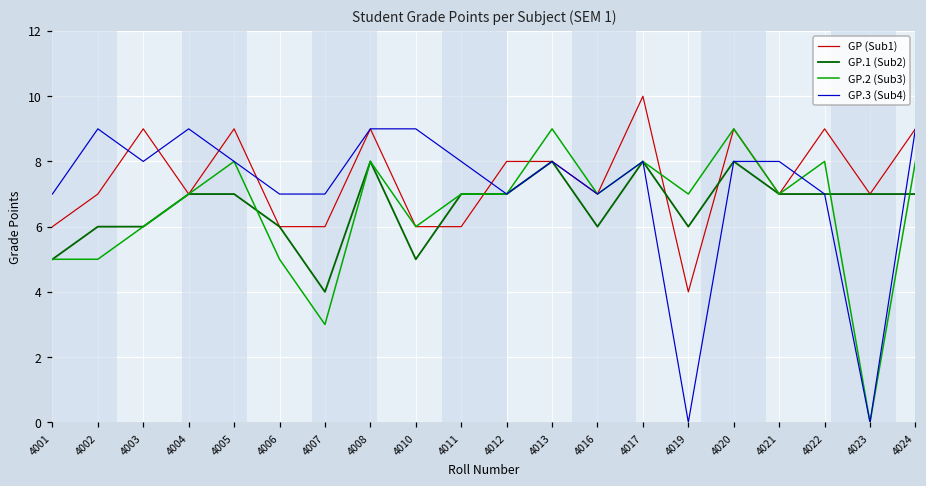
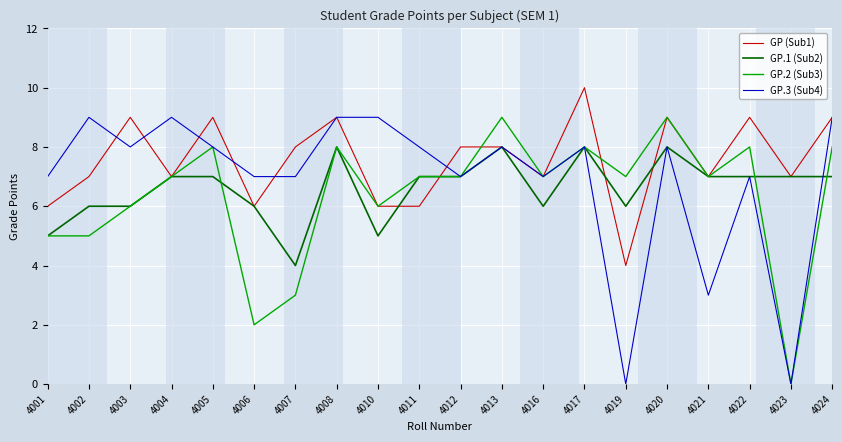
  {
    "GP (Sub1)": {
      "4001": 6,
      "4002": 7,
      "4003": 9,
      "4005": 9,
-     "4007": 6,
+     "4007": 8,
      "4011": 6,
      "4012": 8,
      "4017": 10,
      "4019": 4,
      "4022": 9
    },
    "GP.1 (Sub2)": {
      "4002": 6,
      "4005": 7,
      "4007": 4,
      "4010": 5,
      "4016": 6,
      "4019": 6,
      "4024": 7
    },
    "GP.2 (Sub3)": {
      "4002": 5,
-     "4006": 5,
+     "4006": 2,
      "4007": 3,
      "4013": 9,
      "4019": 7,
      "4022": 8,
      "4024": 8
    },
    "GP.3 (Sub4)": {
      "4001": 7,
      "4002": 9,
      "4003": 8,
      "4004": 9,
      "4006": 7,
      "4007": 7,
      "4010": 9,
      "4011": 8,
      "4019": 0,
-     "4021": 8
+     "4021": 3
    }
  }
